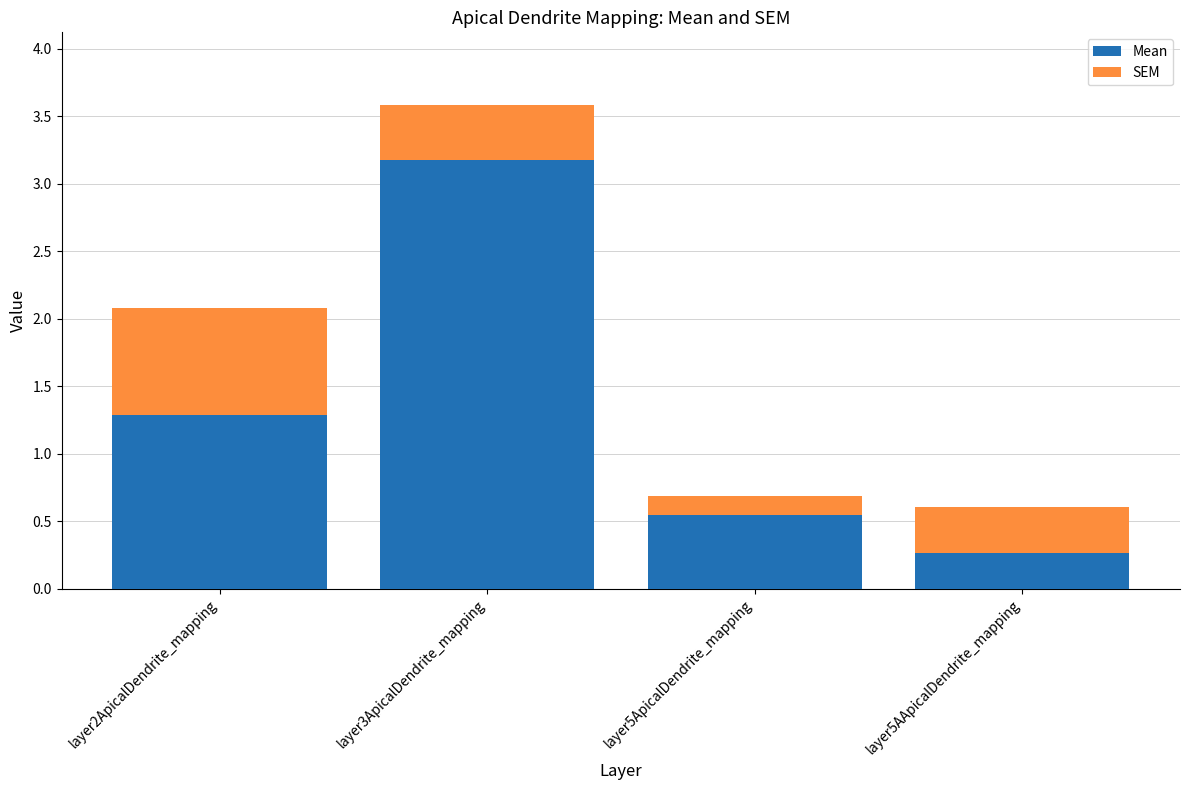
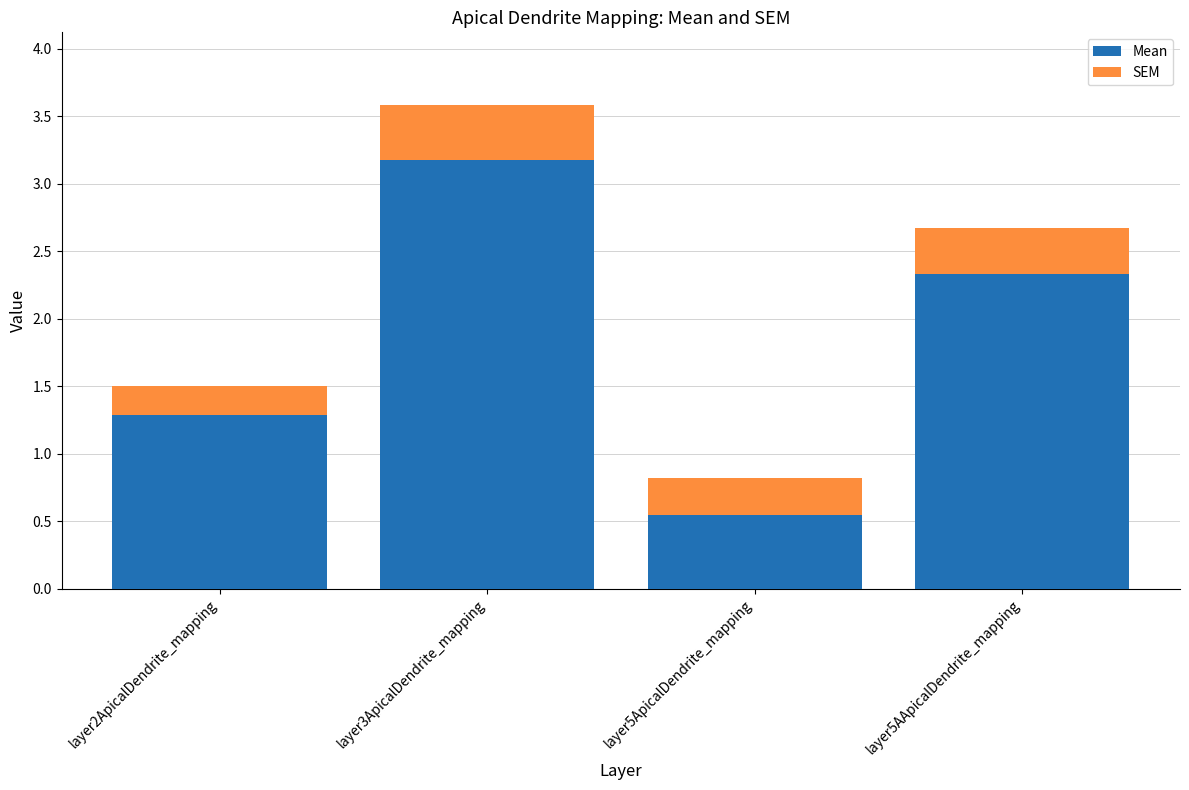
  {
    "Mean": {
      "layer2ApicalDendrite_mapping": 1.29,
      "layer3ApicalDendrite_mapping": 3.18,
      "layer5ApicalDendrite_mapping": 0.55,
-     "layer5AApicalDendrite_mapping": 0.27
+     "layer5AApicalDendrite_mapping": 2.33
    },
    "SEM": {
-     "layer2ApicalDendrite_mapping": 0.79,
+     "layer2ApicalDendrite_mapping": 0.22,
      "layer3ApicalDendrite_mapping": 0.41,
-     "layer5ApicalDendrite_mapping": 0.14,
+     "layer5ApicalDendrite_mapping": 0.27,
      "layer5AApicalDendrite_mapping": 0.34
    }
  }
